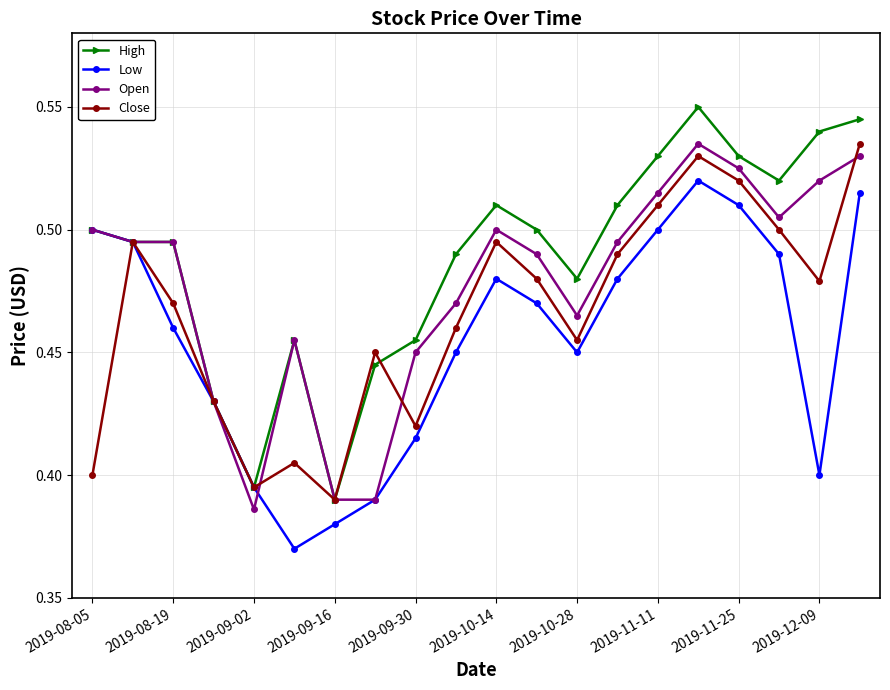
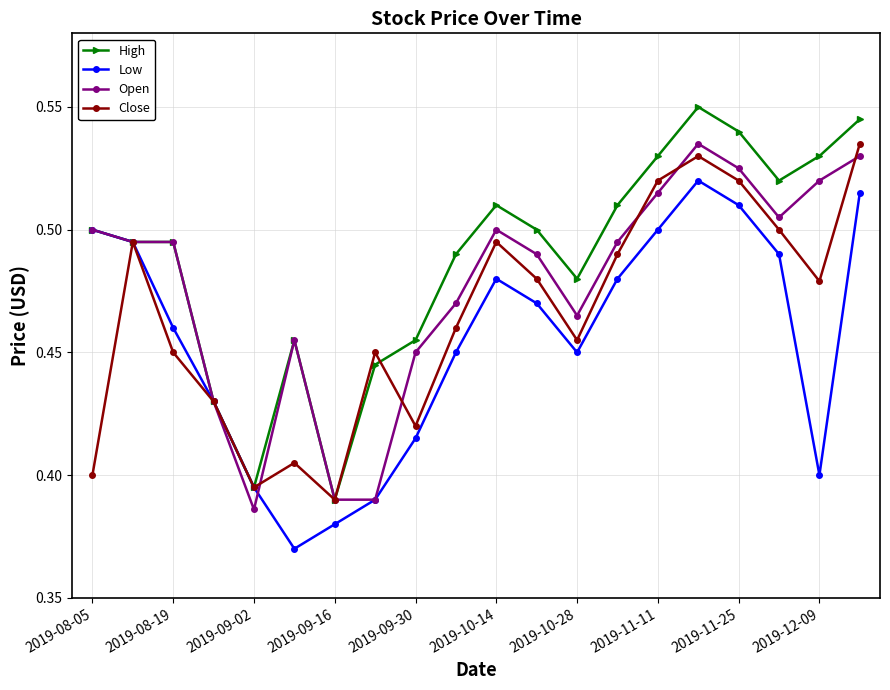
  {
    "High": {
      "2019-09-30": 0.455,
      "2019-10-14": 0.51,
      "2019-10-28": 0.48,
      "2019-11-11": 0.53,
-     "2019-11-25": 0.53,
-     "2019-12-09": 0.54
+     "2019-11-25": 0.54,
+     "2019-12-09": 0.53
    },
    "Low": {
      "2019-08-19": 0.46,
      "2019-09-16": 0.38,
      "2019-09-30": 0.415,
      "2019-10-14": 0.48,
      "2019-10-28": 0.45,
      "2019-11-11": 0.50,
      "2019-11-25": 0.51,
      "2019-12-09": 0.40
    },
    "Open": {
      "2019-09-02": 0.386,
      "2019-09-30": 0.45,
      "2019-10-14": 0.50,
      "2019-10-28": 0.465,
      "2019-11-11": 0.515,
      "2019-11-25": 0.525,
      "2019-12-09": 0.52
    },
    "Close": {
      "2019-08-05": 0.40,
-     "2019-08-19": 0.47,
+     "2019-08-19": 0.45,
      "2019-09-30": 0.42,
      "2019-10-14": 0.495,
      "2019-10-28": 0.455,
-     "2019-11-11": 0.51,
+     "2019-11-11": 0.52,
      "2019-11-25": 0.52,
      "2019-12-09": 0.48
    }
  }
